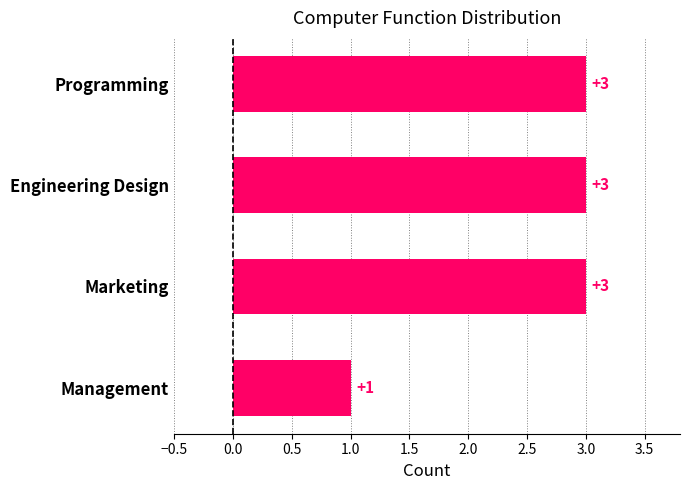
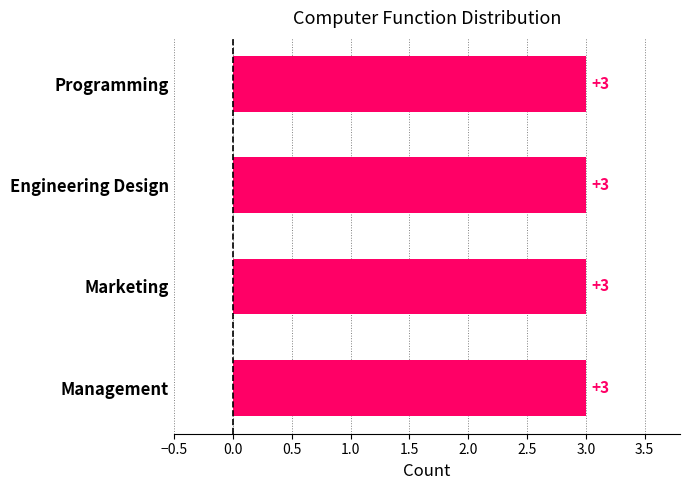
  {
    "Programming": "+3",
    "Engineering Design": "+3",
    "Marketing": "+3",
-   "Management": "+1"
+   "Management": "+3"
  }
